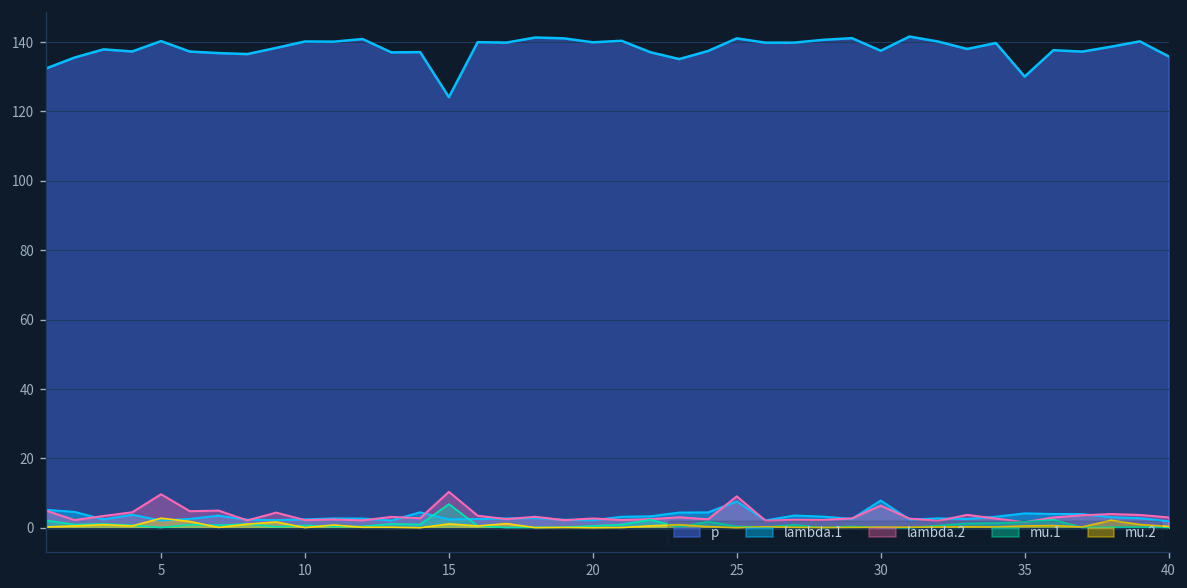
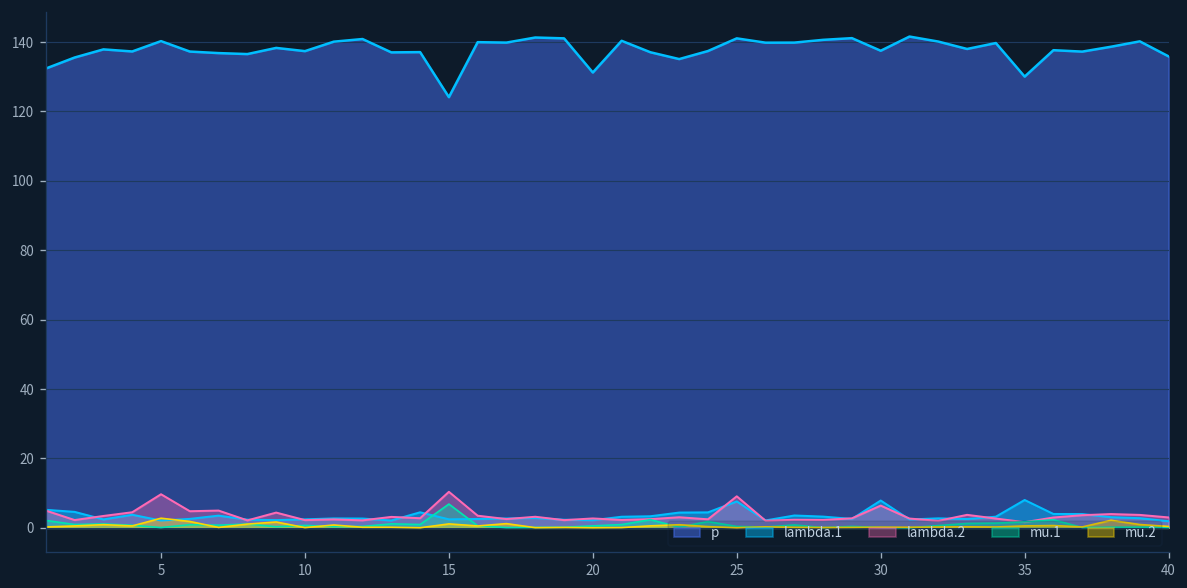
  {
    "p": {
      "5": 140,
-     "10": 140,
+     "10": 137,
      "15": 124,
-     "20": 140,
+     "20": 131,
      "25": 141,
      "30": 138,
      "35": 130,
      "40": 136
    },
    "lambda.1": {
      "15": 2,
      "25": 8,
      "30": 8,
-     "35": 4,
+     "35": 8,
      "40": 2
    },
    "lambda.2": {
      "5": 10,
      "15": 10,
      "25": 9,
      "30": 6,
      "40": 3
    },
    "mu.1": {
      "5": 0,
      "15": 7
    },
    "mu.2": {
      "15": 1
    }
  }
